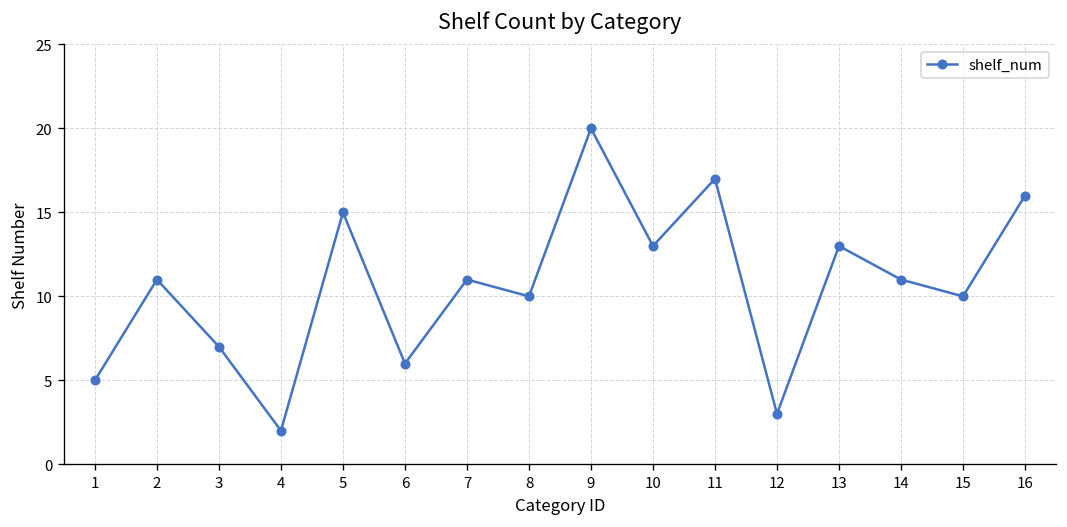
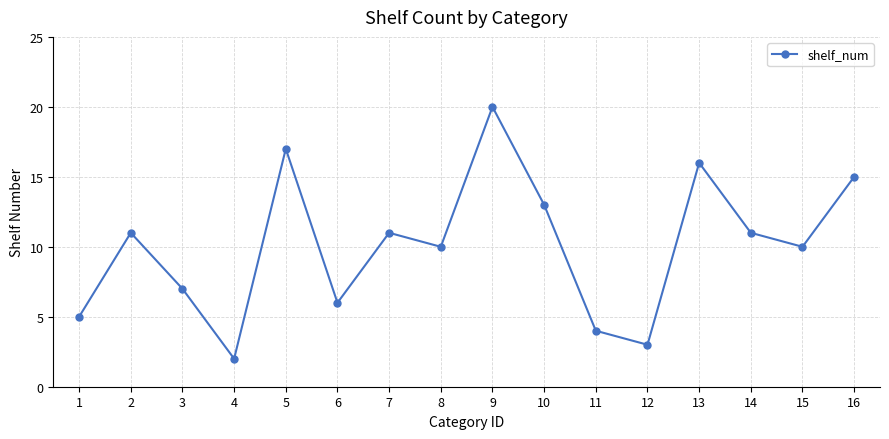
  {
    "1": 5,
    "2": 11,
    "3": 7,
    "4": 2,
-   "5": 15,
+   "5": 17,
    "6": 6,
    "7": 11,
    "8": 10,
    "9": 20,
    "10": 13,
-   "11": 17,
+   "11": 4,
    "12": 3,
-   "13": 13,
+   "13": 16,
    "14": 11,
    "15": 10,
-   "16": 16
+   "16": 15
  }
